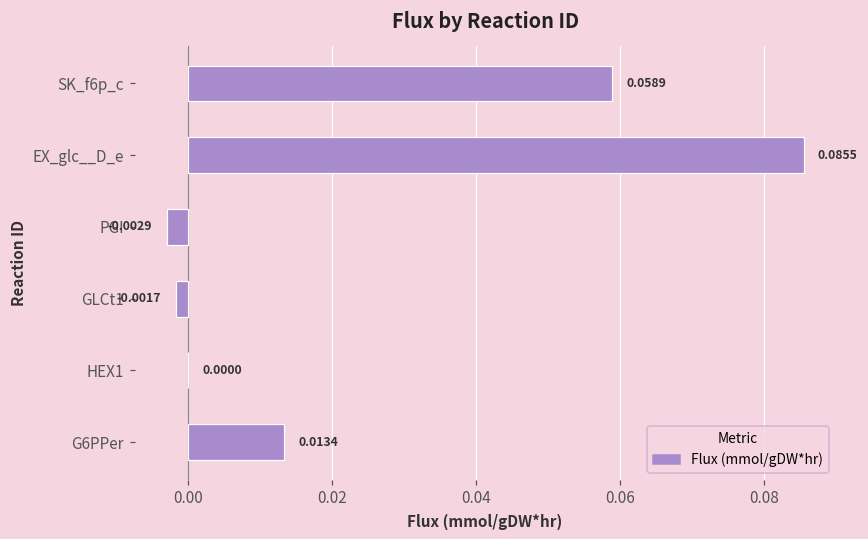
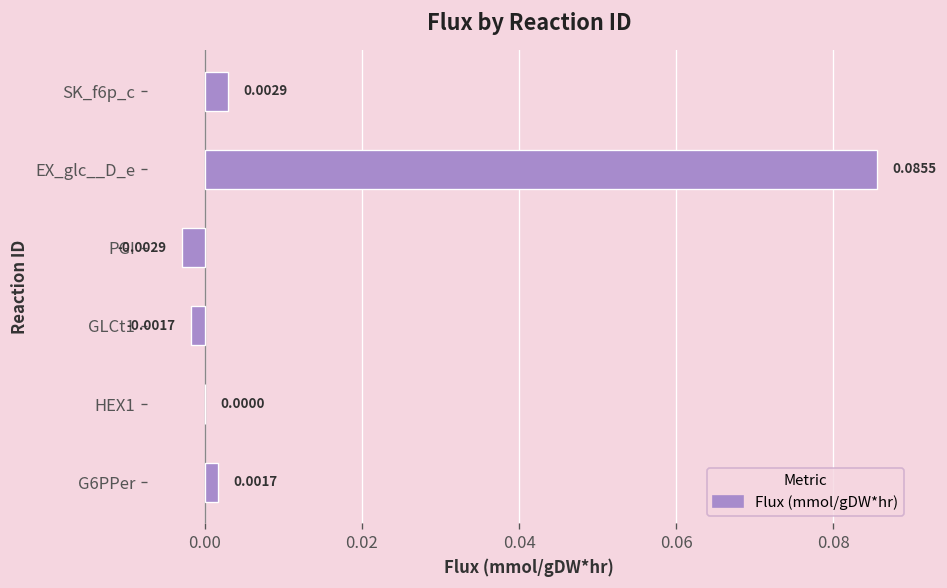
  {
-   "SK_f6p_c": 0.0589,
+   "SK_f6p_c": 0.0029,
    "EX_glc__D_e": 0.0855,
    "PGI": -0.0029,
    "GLCt1": -0.0017,
    "HEX1": 0.0000,
-   "G6PPer": 0.0134
+   "G6PPer": 0.0017
  }
